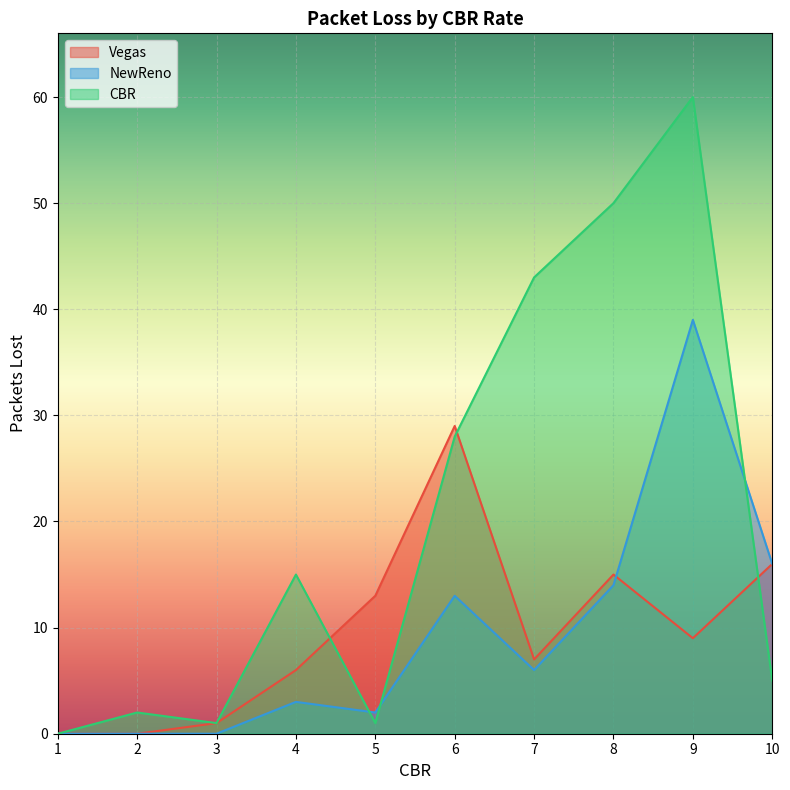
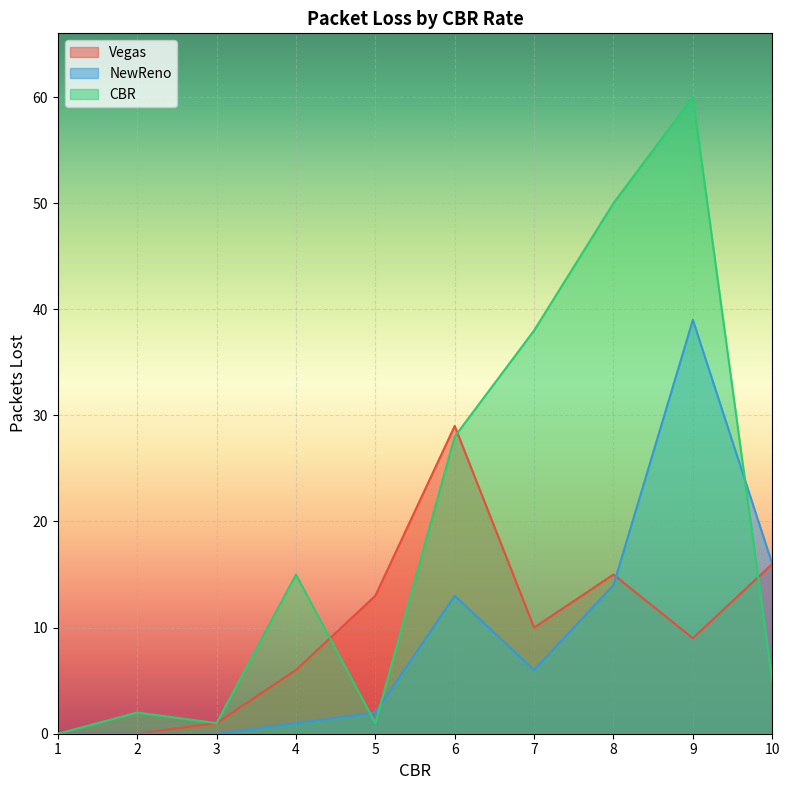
  {
    "Vegas": {
      "4": 6,
      "5": 13,
      "6": 29,
-     "7": 7,
+     "7": 10,
      "8": 15,
      "9": 9
    },
    "NewReno": {
      "3": 0,
-     "4": 3,
+     "4": 1,
      "5": 2,
      "6": 13,
      "7": 6,
      "8": 14,
      "9": 39
    },
    "CBR": {
      "2": 2,
      "4": 15,
      "5": 1,
      "6": 28,
-     "7": 43,
+     "7": 38,
      "8": 50,
      "9": 60,
      "10": 5
    }
  }
